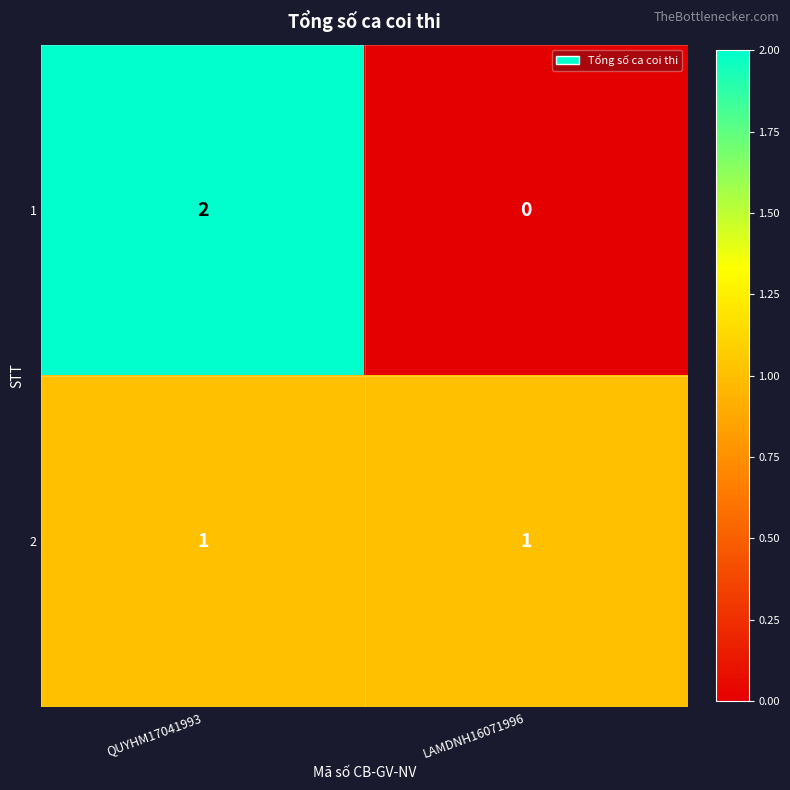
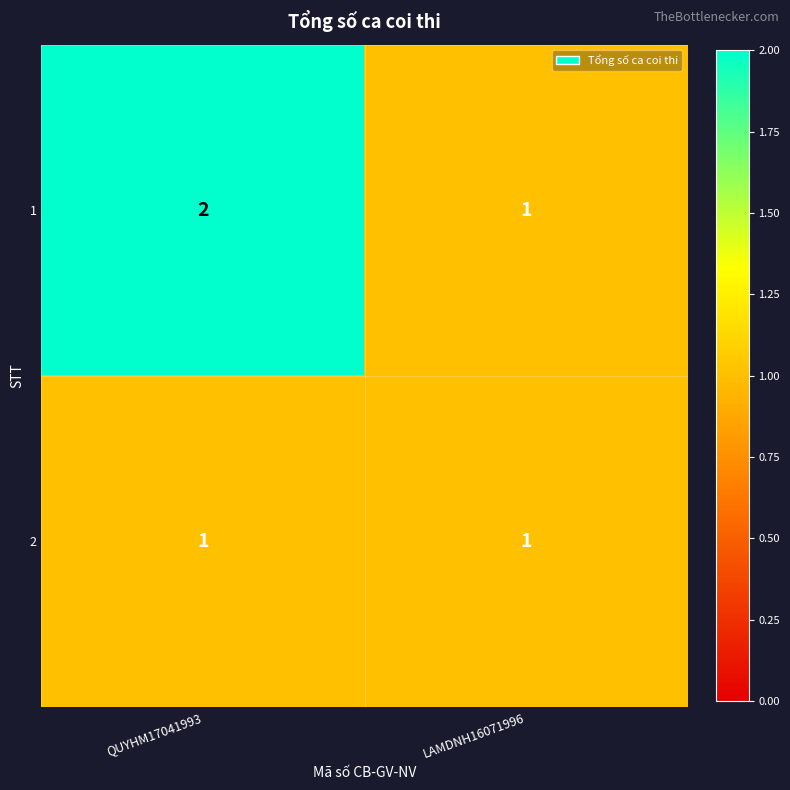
  {
    "1": {
      "QUYHM17041993": 2,
-     "LAMDNH16071996": 0
+     "LAMDNH16071996": 1
    },
    "2": {
      "QUYHM17041993": 1,
      "LAMDNH16071996": 1
    }
  }
